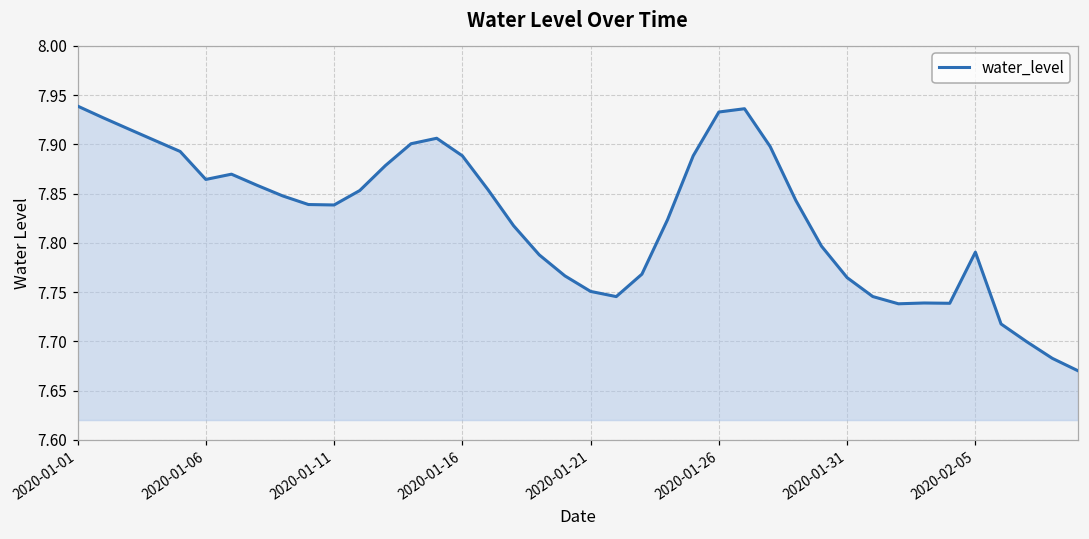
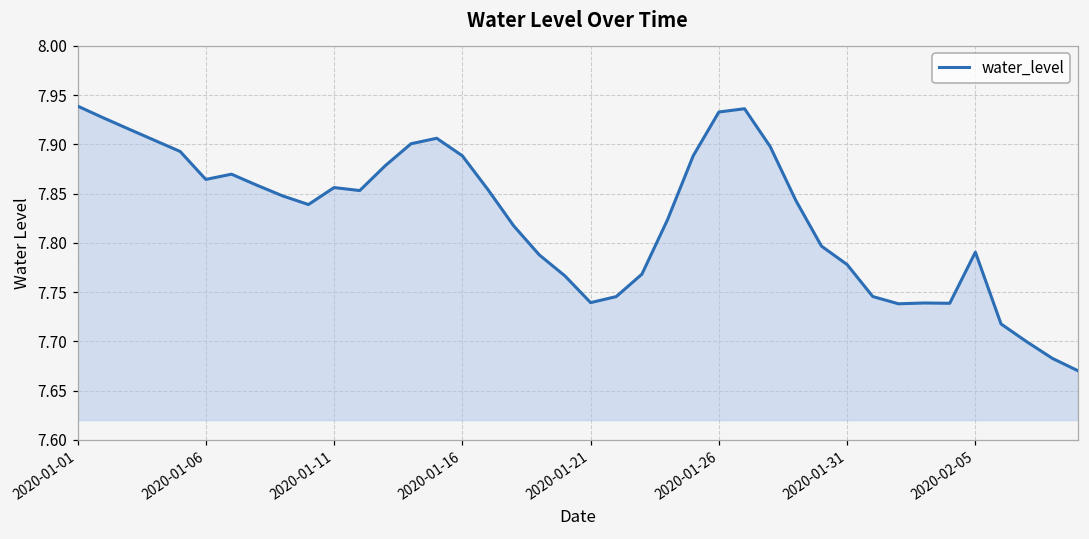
  {
    "2020-01-01": 7.94,
    "2020-01-06": 7.86,
-   "2020-01-11": 7.84,
+   "2020-01-11": 7.86,
    "2020-01-16": 7.89,
-   "2020-01-21": 7.75,
+   "2020-01-21": 7.74,
    "2020-01-26": 7.93,
-   "2020-01-31": 7.76,
+   "2020-01-31": 7.78,
    "2020-02-05": 7.79
  }
